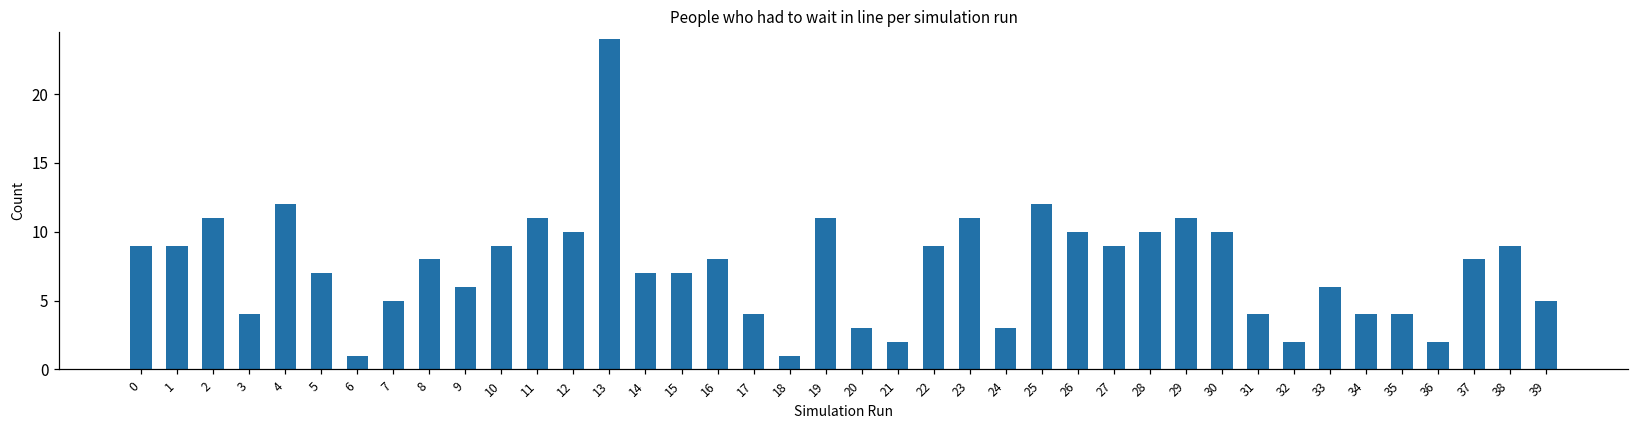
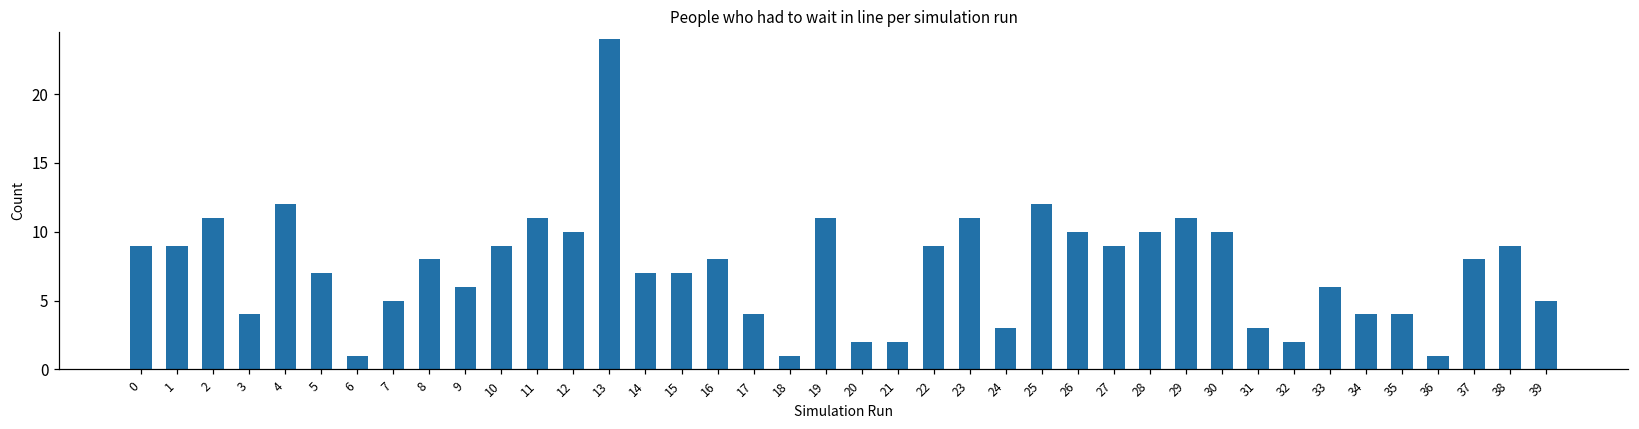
  {
    "0": 9,
    "1": 9,
    "2": 11,
    "3": 4,
    "4": 12,
    "5": 7,
    "6": 1,
    "7": 5,
    "8": 8,
    "9": 6,
    "10": 9,
    "11": 11,
    "12": 10,
    "13": 24,
    "14": 7,
    "15": 7,
    "16": 8,
    "17": 4,
    "18": 1,
    "19": 11,
-   "20": 3,
+   "20": 2,
    "21": 2,
    "22": 9,
    "23": 11,
    "24": 3,
    "25": 12,
    "26": 10,
    "27": 9,
    "28": 10,
    "29": 11,
    "30": 10,
-   "31": 4,
+   "31": 3,
    "32": 2,
    "33": 6,
    "34": 4,
    "35": 4,
-   "36": 2,
+   "36": 1,
    "37": 8,
    "38": 9,
    "39": 5
  }
